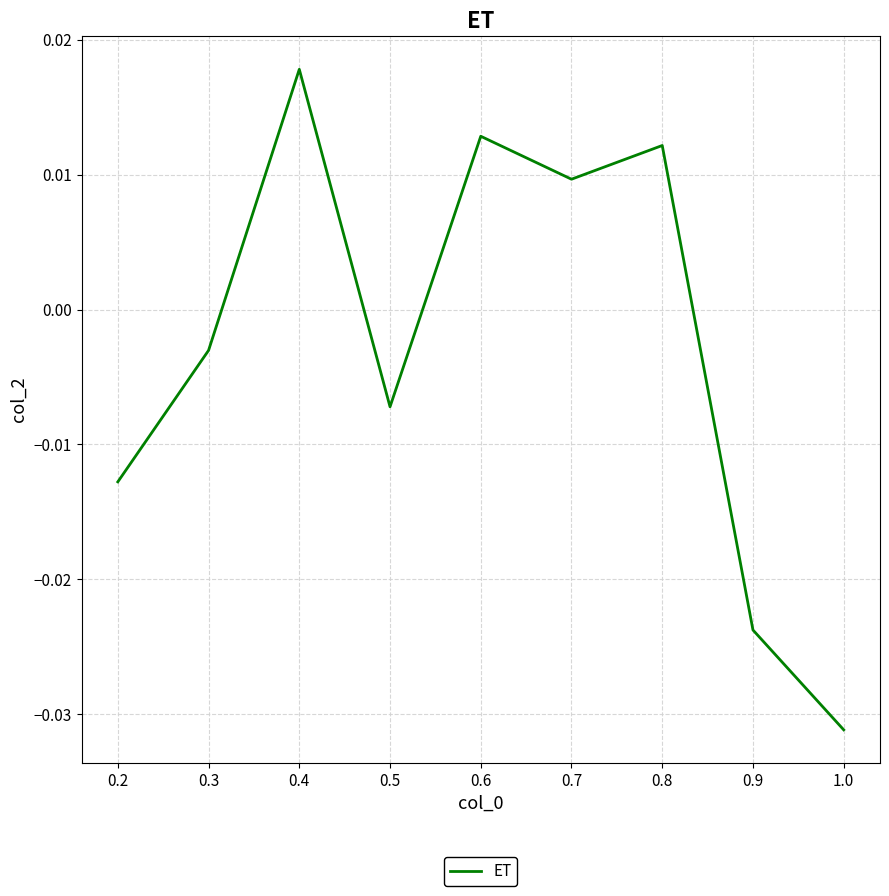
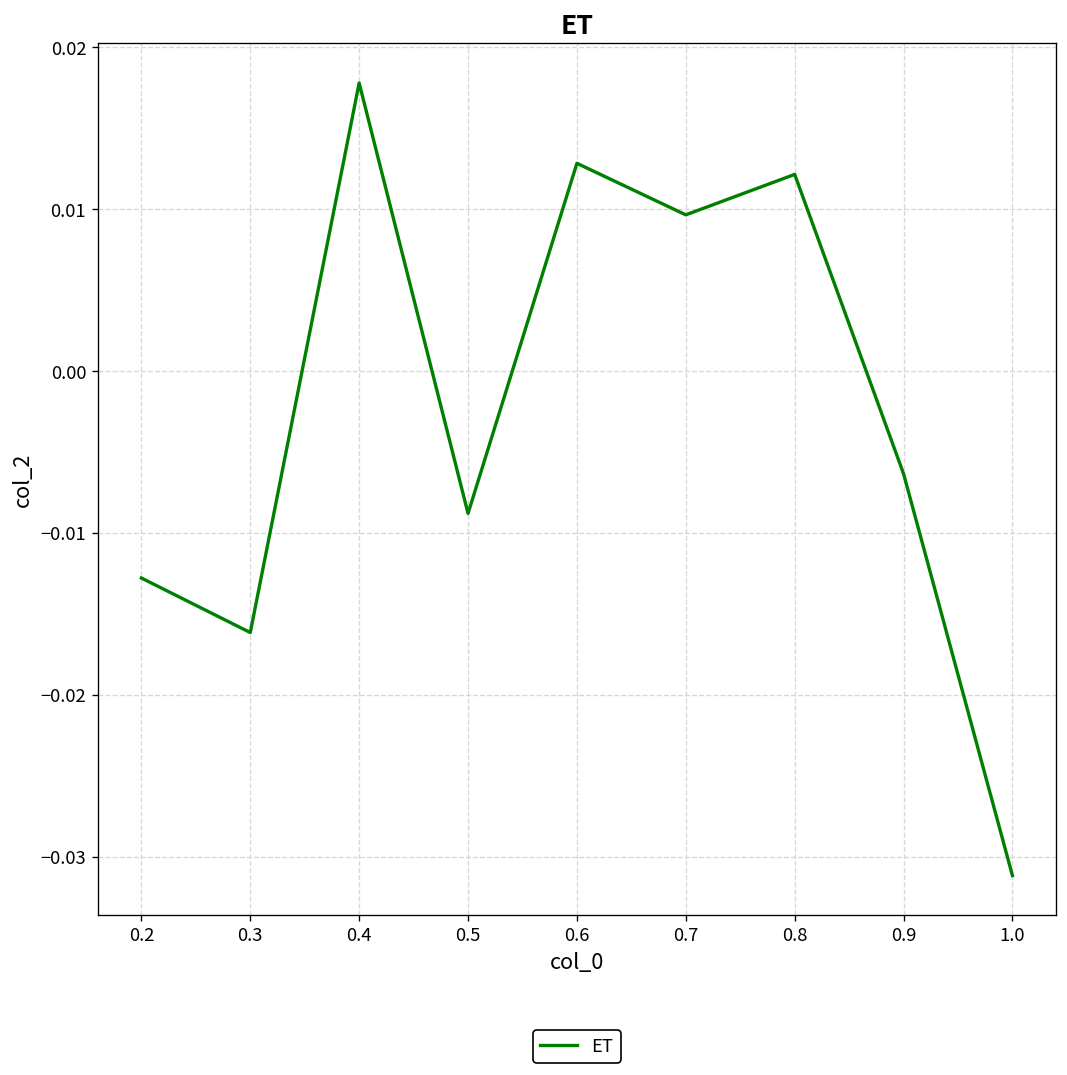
  {
    "0.2": -0.0128,
-   "0.3": -0.0030,
+   "0.3": -0.0161,
    "0.4": 0.0178,
-   "0.5": -0.0072,
+   "0.5": -0.0088,
    "0.6": 0.0128,
    "0.7": 0.0097,
    "0.8": 0.0122,
-   "0.9": -0.0238,
+   "0.9": -0.0063,
    "1.0": -0.0312
  }
